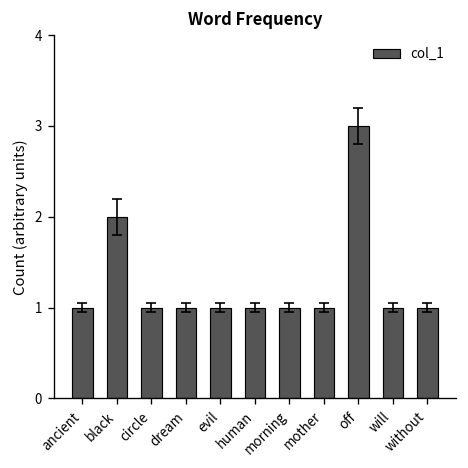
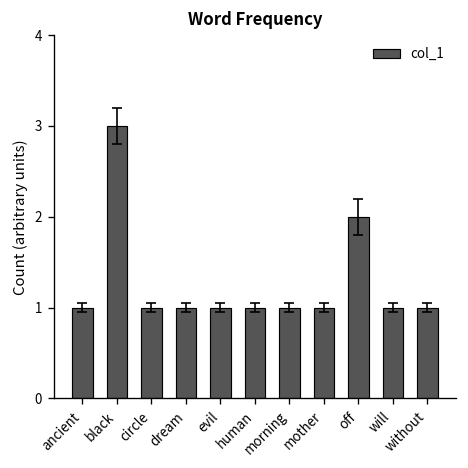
  {
    "col_1": {
      "ancient": 1,
-     "black": 2,
+     "black": 3,
      "circle": 1,
      "dream": 1,
      "evil": 1,
      "human": 1,
      "morning": 1,
      "mother": 1,
-     "off": 3,
+     "off": 2,
      "will": 1,
      "without": 1
    }
  }
